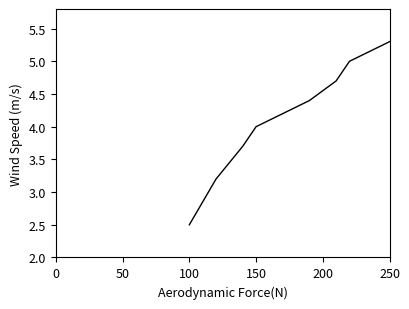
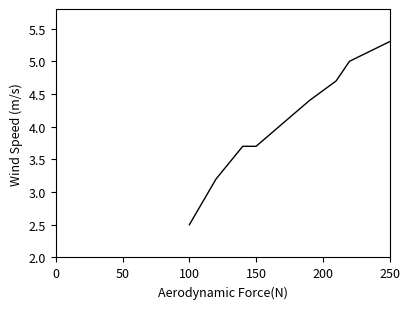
  {
    "100": 2.5,
-   "150": 4.0,
+   "150": 3.7,
    "250": 5.3
  }
